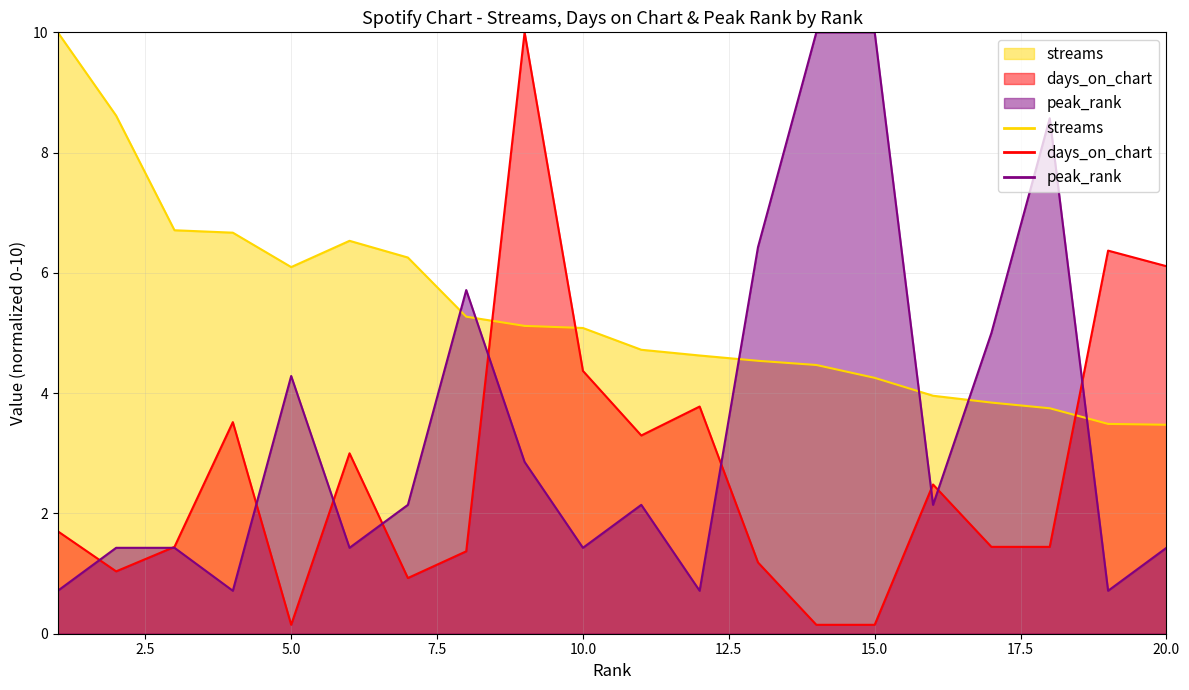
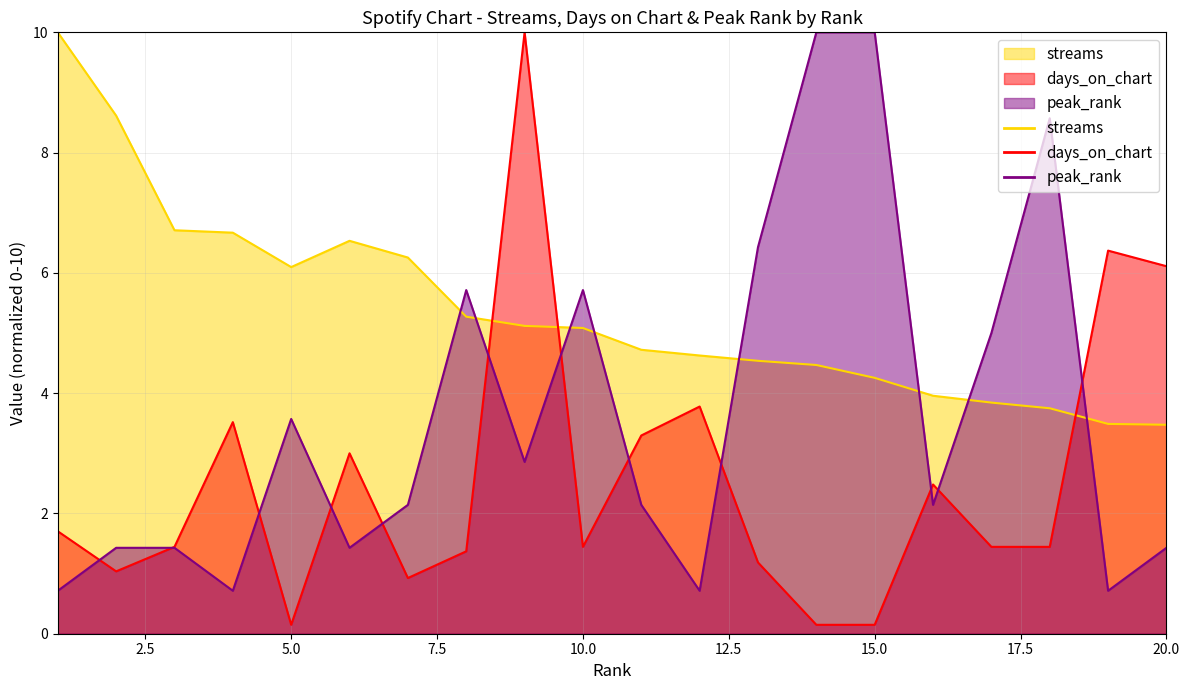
  {
    "streams": {
      "5.0": 6.1,
      "10.0": 5.1,
      "15.0": 4.3,
      "20.0": 3.5
    },
    "days_on_chart": {
      "5.0": 0.1,
-     "10.0": 4.4,
+     "10.0": 1.4,
      "15.0": 0.1,
      "20.0": 6.1
    },
    "peak_rank": {
-     "5.0": 4.3,
-     "10.0": 1.4,
+     "5.0": 3.6,
+     "10.0": 5.7,
      "15.0": 10.0,
      "20.0": 1.4
    }
  }
